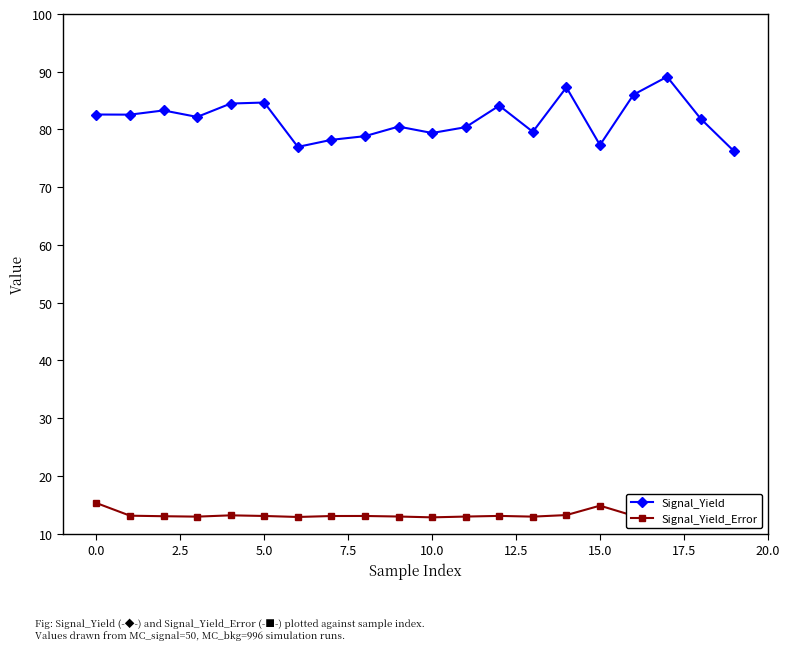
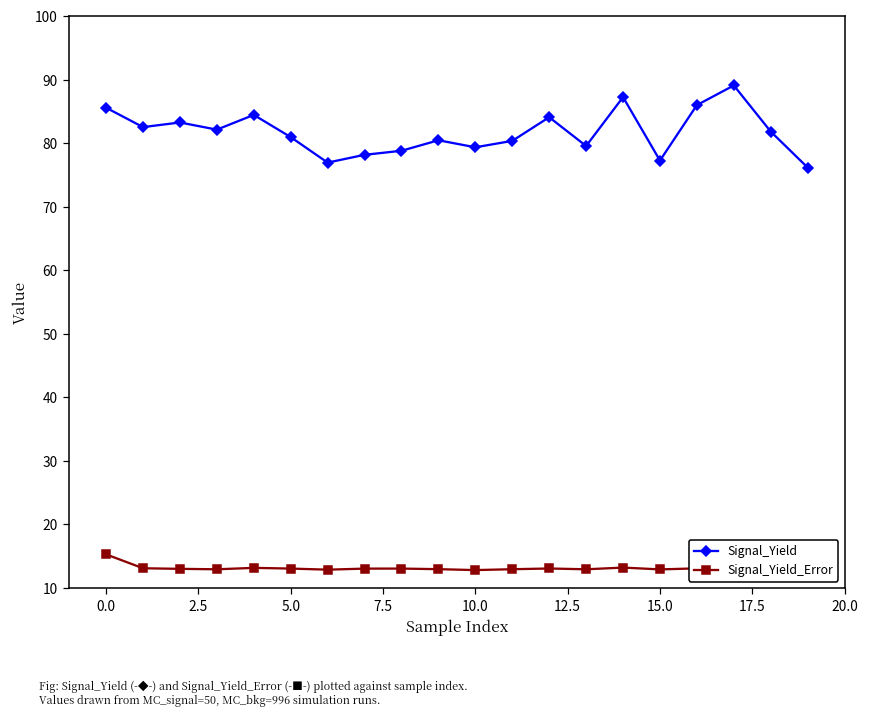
  {
    "Signal_Yield": {
-     "0.0": 83,
-     "5.0": 85,
+     "0.0": 86,
+     "5.0": 81,
      "10.0": 79,
      "15.0": 77
    },
    "Signal_Yield_Error": {
      "0.0": 15,
      "5.0": 13,
      "10.0": 13,
-     "15.0": 15
+     "15.0": 13
    }
  }
